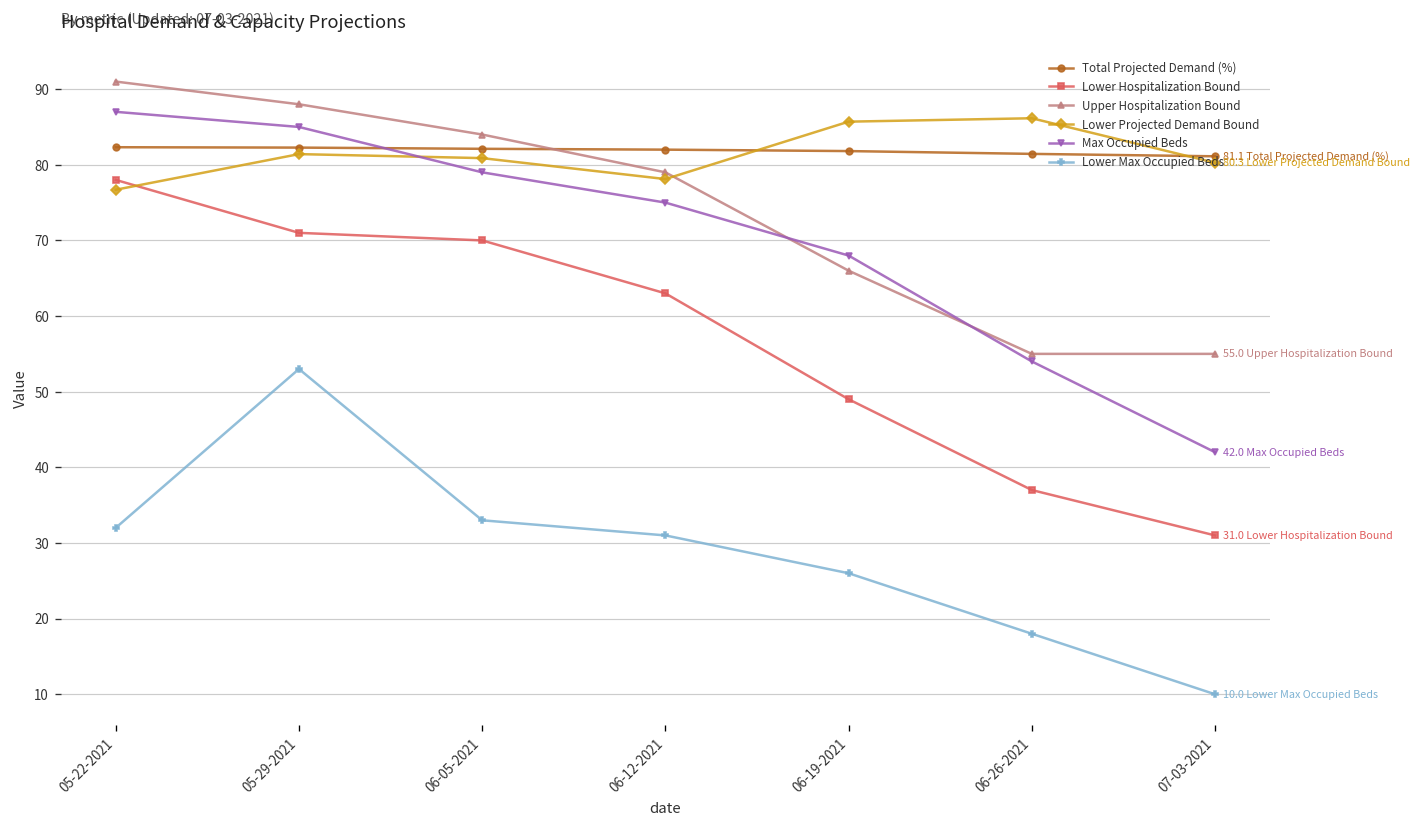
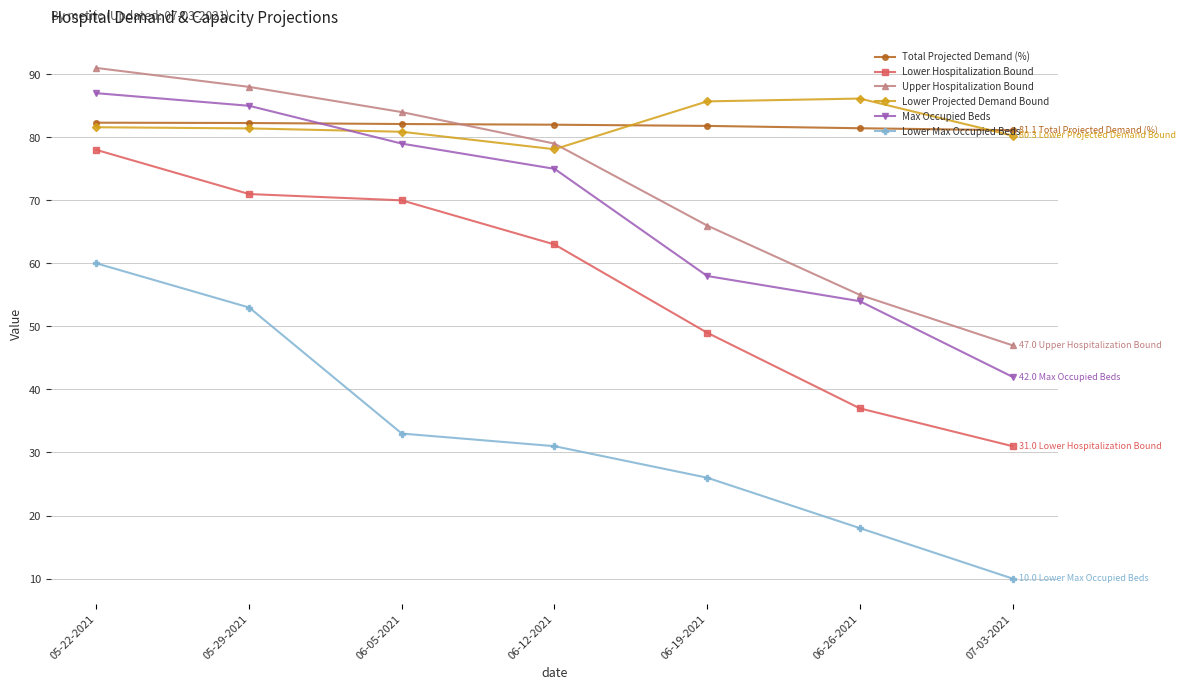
  {
    "Total Projected Demand (%)": {
      "05-22-2021": 82,
      "05-29-2021": 82,
      "06-05-2021": 82,
      "06-12-2021": 82,
      "06-19-2021": 82,
      "06-26-2021": 81
    },
    "Lower Hospitalization Bound": {
      "07-03-2021": 31.0
    },
    "Upper Hospitalization Bound": {
-     "07-03-2021": 55.0
+     "07-03-2021": 47.0
    },
    "Lower Projected Demand Bound": {
-     "05-22-2021": 77,
+     "05-22-2021": 82,
      "05-29-2021": 81,
      "06-05-2021": 81,
      "06-12-2021": 78,
      "06-19-2021": 86,
      "06-26-2021": 86
    },
    "Max Occupied Beds": {
      "05-22-2021": 87,
      "05-29-2021": 85,
      "06-05-2021": 79,
      "06-12-2021": 75,
-     "06-19-2021": 68,
+     "06-19-2021": 58,
      "06-26-2021": 54
    },
    "Lower Max Occupied Beds": {
-     "05-22-2021": 32,
+     "05-22-2021": 60,
      "05-29-2021": 53,
      "06-05-2021": 33,
      "06-12-2021": 31,
      "06-19-2021": 26,
      "06-26-2021": 18
    }
  }
